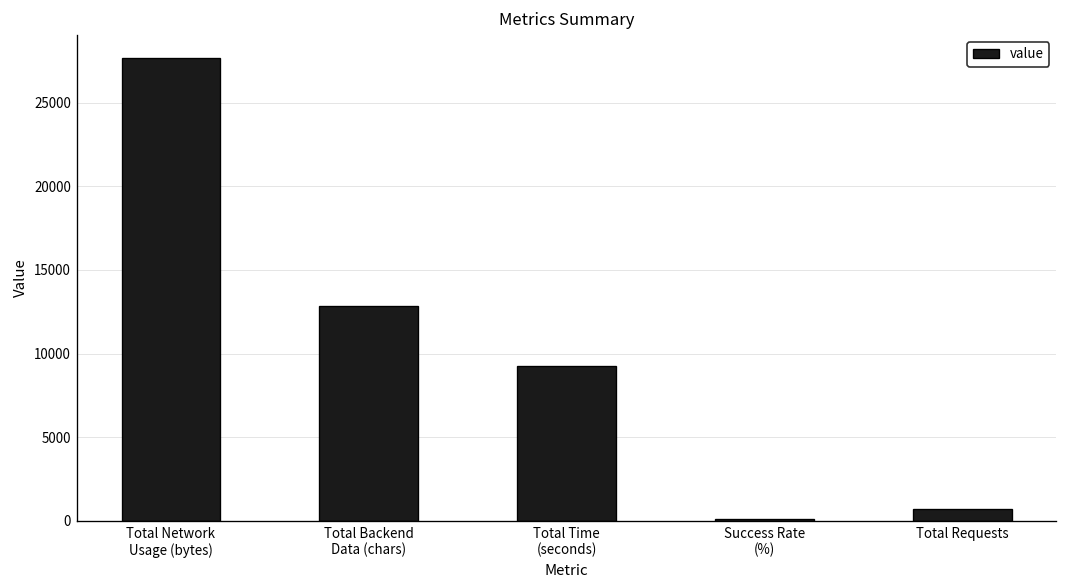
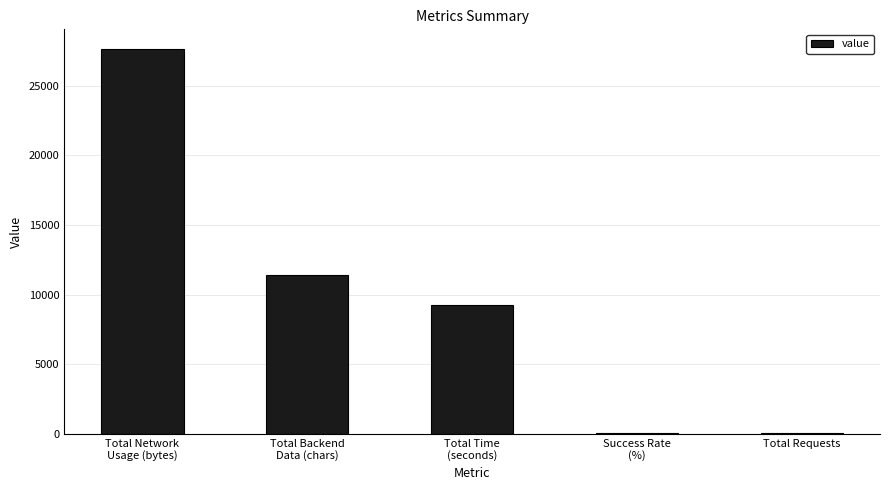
  {
    "Total Network Usage (bytes)": 27700,
-   "Total Backend Data (chars)": 12900,
+   "Total Backend Data (chars)": 11400,
    "Total Time (seconds)": 9200,
-   "Total Requests": 700
+   "Total Requests": 0
  }
